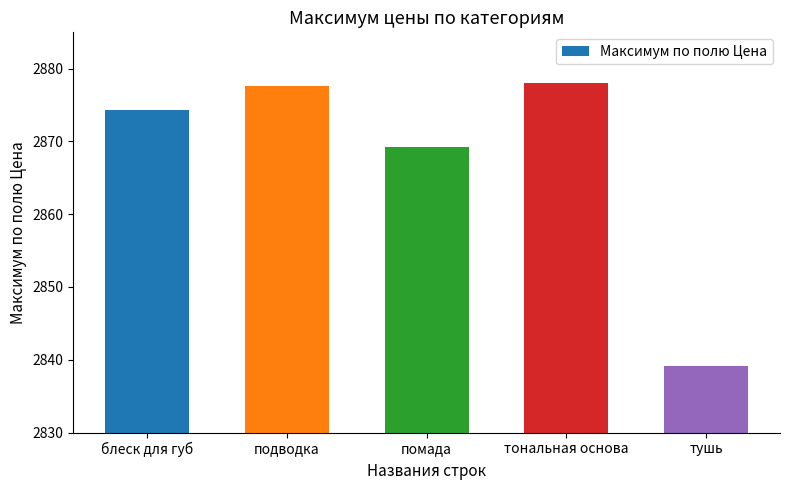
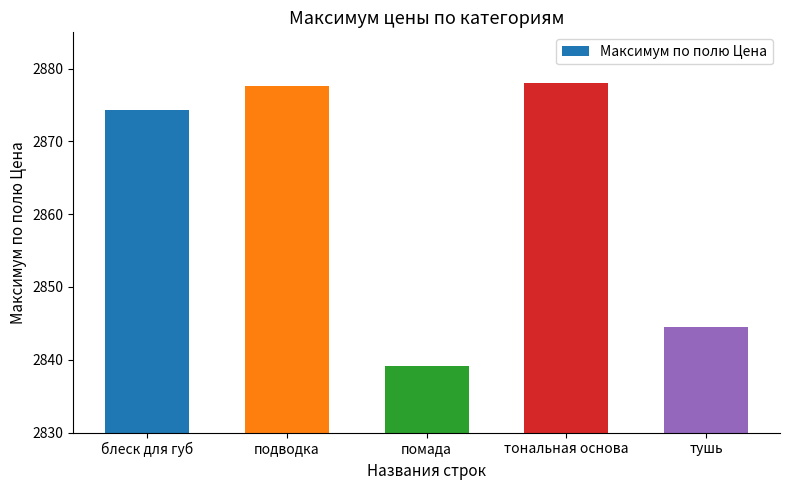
  {
    "блеск для губ": 2874,
    "подводка": 2878,
-   "помада": 2869,
+   "помада": 2839,
    "тональная основа": 2878,
-   "тушь": 2839
+   "тушь": 2844
  }
